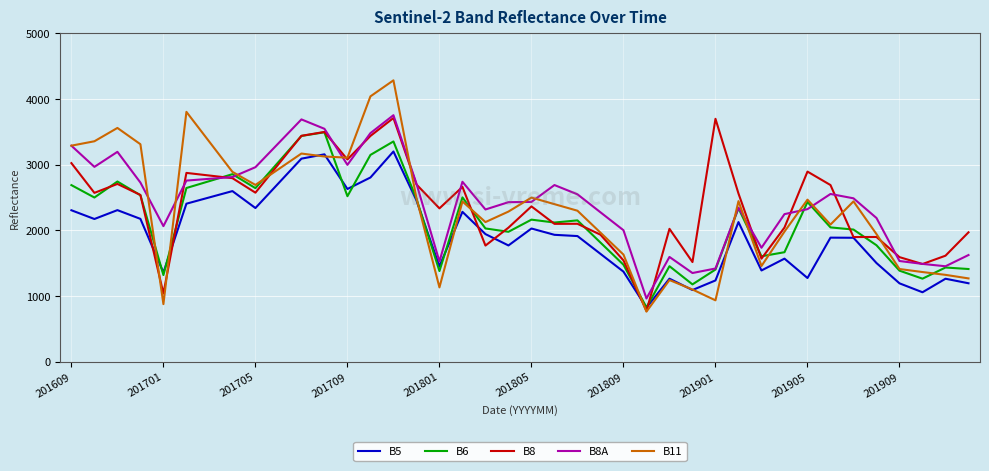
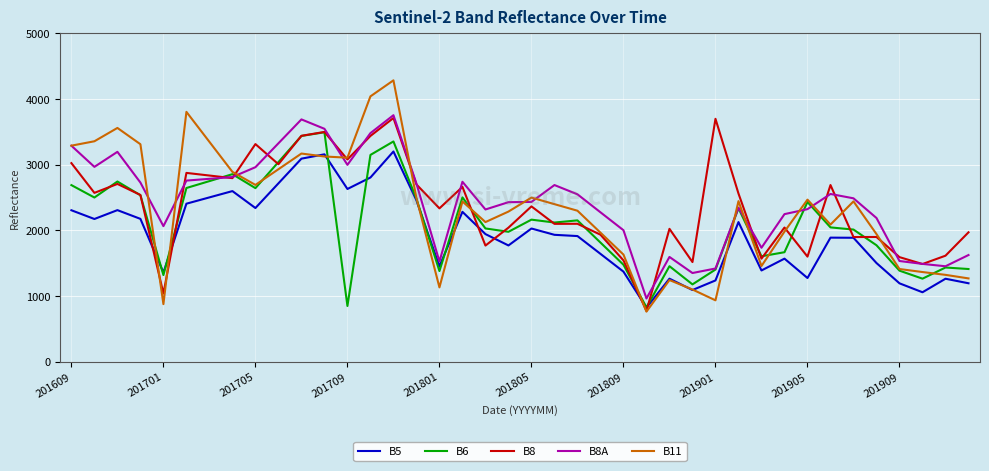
  {
    "B5": {
      "201609": 2300,
      "201701": 1400,
      "201705": 2300,
      "201709": 2600,
      "201801": 1500,
      "201805": 2000,
      "201809": 1400,
      "201901": 1200,
      "201905": 1300,
      "201909": 1200
    },
    "B6": {
      "201609": 2700,
      "201701": 1300,
      "201705": 2600,
-     "201709": 2500,
+     "201709": 800,
      "201801": 1400,
      "201805": 2200,
      "201809": 1500
    },
    "B8": {
      "201609": 3000,
      "201701": 1000,
-     "201705": 2600,
+     "201705": 3300,
      "201801": 2300,
      "201805": 2400,
      "201809": 1500,
      "201901": 3700,
-     "201905": 2900,
+     "201905": 1600,
      "201909": 1600
    },
    "B8A": {
      "201701": 2100,
      "201705": 3000,
      "201709": 3000,
      "201801": 1500,
      "201805": 2400,
      "201809": 2000,
      "201905": 2300,
      "201909": 1500
    },
    "B11": {
      "201701": 900,
      "201705": 2700,
      "201801": 1100,
      "201805": 2500,
      "201809": 1600,
      "201901": 900
    }
  }
